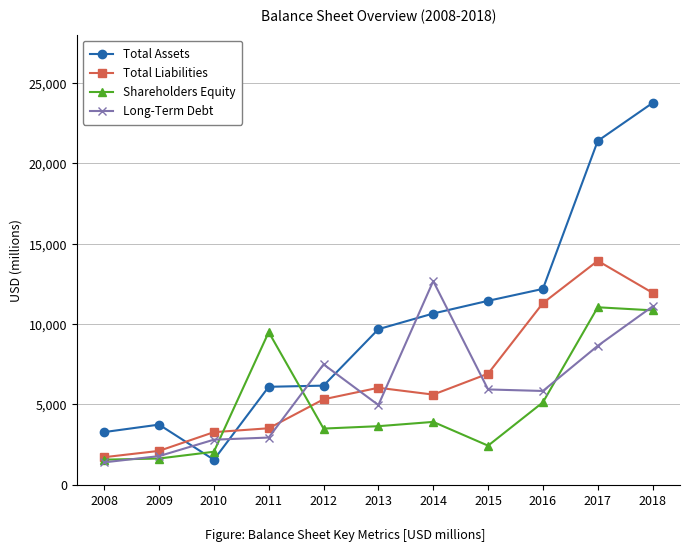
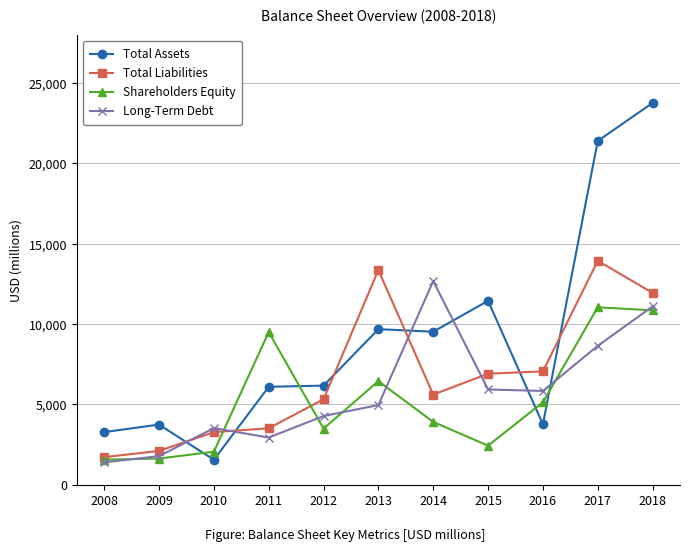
  {
    "Total Assets": {
      "2008": "3,300",
      "2009": "3,700",
      "2010": "1,600",
      "2011": "6,100",
      "2012": "6,200",
      "2013": "9,700",
-     "2014": "10,700",
+     "2014": "9,500",
      "2015": "11,500",
-     "2016": "12,200",
+     "2016": "3,800",
      "2017": "21,400",
      "2018": "23,800"
    },
    "Total Liabilities": {
      "2009": "2,100",
      "2010": "3,300",
      "2011": "3,500",
      "2012": "5,300",
-     "2013": "6,000",
+     "2013": "13,400",
      "2014": "5,600",
      "2015": "6,900",
-     "2016": "11,300",
+     "2016": "7,100",
      "2017": "13,900",
      "2018": "11,900"
    },
    "Shareholders Equity": {
      "2010": "2,100",
      "2011": "9,500",
      "2012": "3,500",
-     "2013": "3,600",
+     "2013": "6,500",
      "2014": "3,900",
      "2015": "2,400",
      "2016": "5,100",
      "2017": "11,000",
      "2018": "10,900"
    },
    "Long-Term Debt": {
      "2008": "1,400",
-     "2010": "2,800",
+     "2010": "3,500",
      "2011": "2,900",
-     "2012": "7,500",
+     "2012": "4,300",
      "2013": "5,000",
      "2014": "12,700",
      "2015": "5,900",
      "2016": "5,800",
      "2017": "8,600",
      "2018": "11,100"
    }
  }
